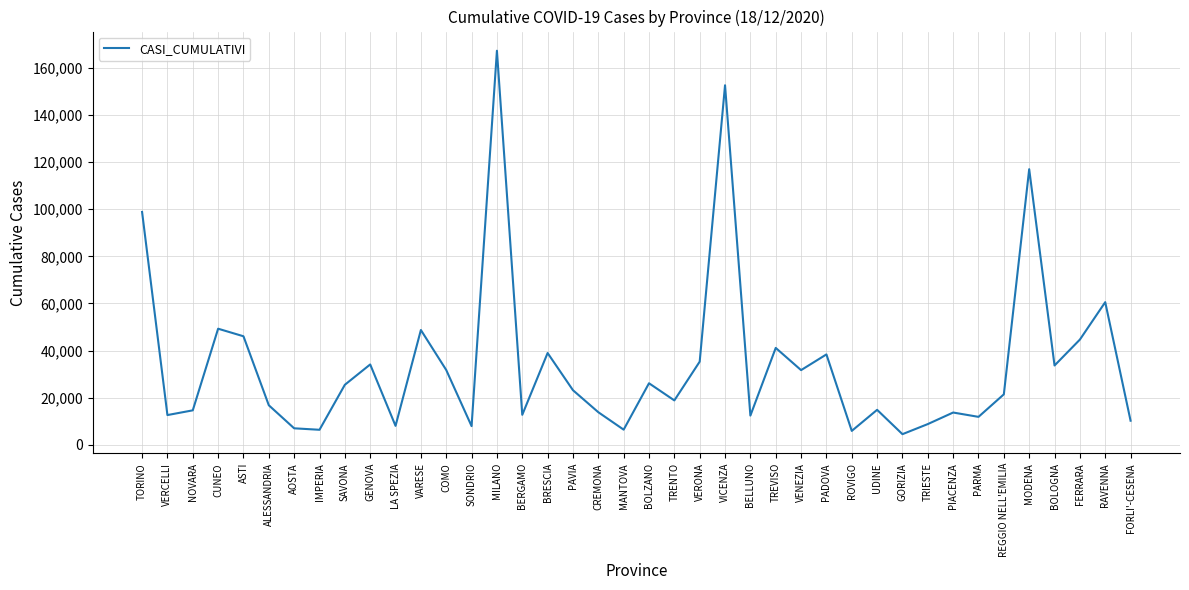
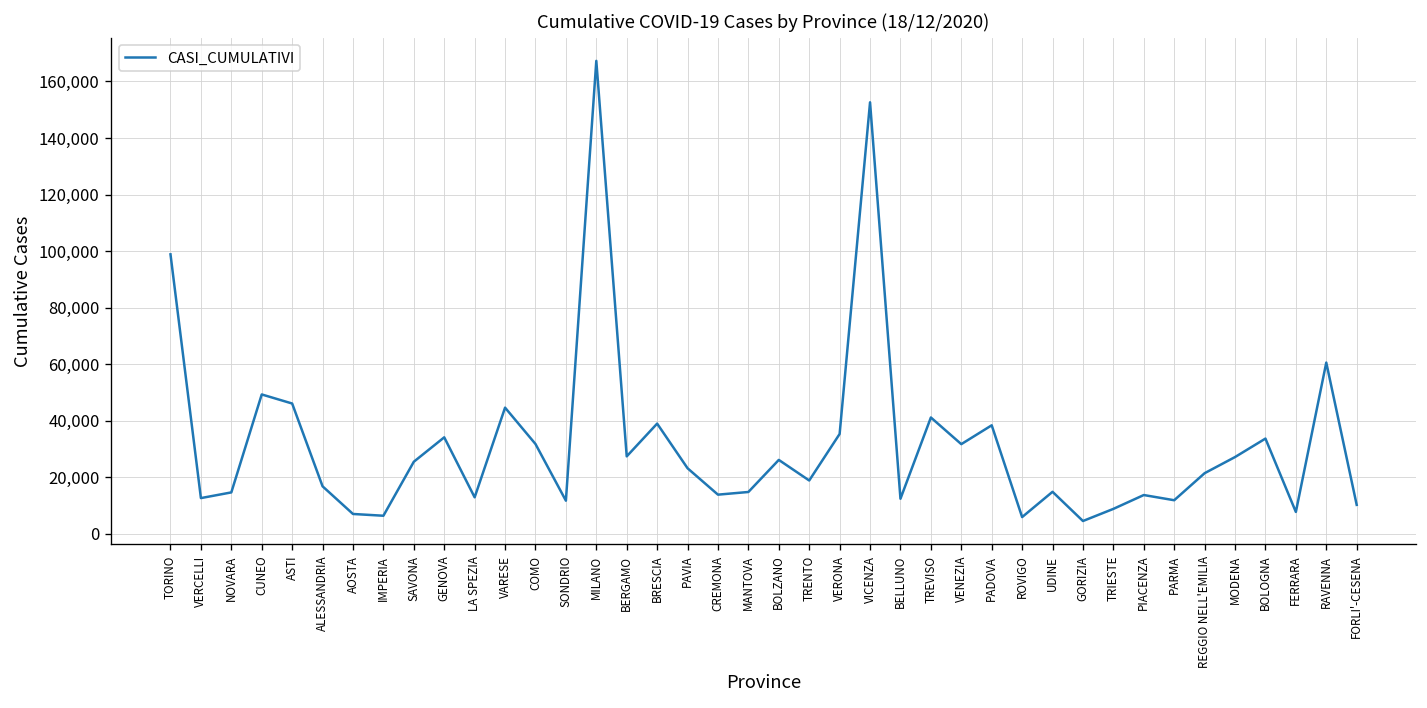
  {
    "TORINO": "99,000",
    "VERCELLI": "13,000",
    "NOVARA": "15,000",
    "CUNEO": "49,000",
    "ASTI": "46,000",
    "ALESSANDRIA": "17,000",
    "AOSTA": "7,000",
    "IMPERIA": "6,000",
    "SAVONA": "25,000",
    "GENOVA": "34,000",
-   "LA SPEZIA": "8,000",
-   "VARESE": "49,000",
+   "LA SPEZIA": "13,000",
+   "VARESE": "45,000",
    "COMO": "32,000",
-   "SONDRIO": "8,000",
+   "SONDRIO": "12,000",
    "MILANO": "167,000",
-   "BERGAMO": "13,000",
+   "BERGAMO": "27,000",
    "BRESCIA": "39,000",
    "PAVIA": "23,000",
    "CREMONA": "14,000",
-   "MANTOVA": "6,000",
+   "MANTOVA": "15,000",
    "BOLZANO": "26,000",
    "TRENTO": "19,000",
    "VERONA": "35,000",
    "VICENZA": "153,000",
    "BELLUNO": "12,000",
    "TREVISO": "41,000",
    "VENEZIA": "32,000",
    "PADOVA": "38,000",
    "ROVIGO": "6,000",
    "UDINE": "15,000",
    "GORIZIA": "5,000",
    "TRIESTE": "9,000",
    "PIACENZA": "14,000",
    "PARMA": "12,000",
    "REGGIO NELL'EMILIA": "21,000",
-   "MODENA": "117,000",
+   "MODENA": "27,000",
    "BOLOGNA": "34,000",
-   "FERRARA": "45,000",
+   "FERRARA": "8,000",
    "RAVENNA": "61,000",
    "FORLI'-CESENA": "10,000"
  }
